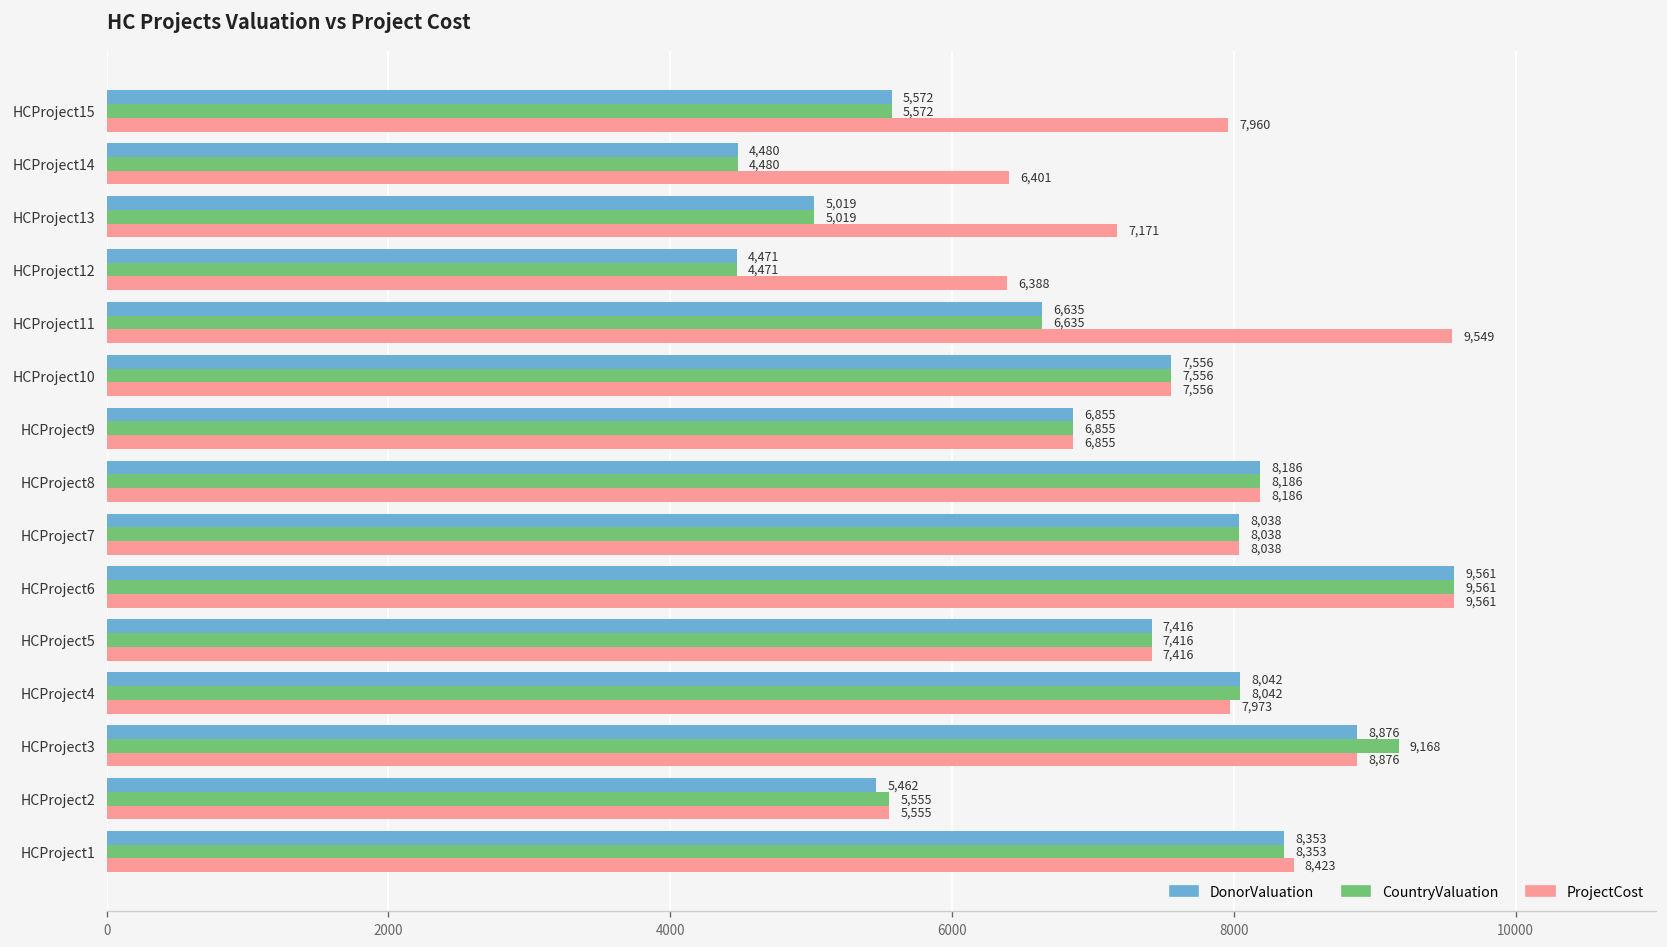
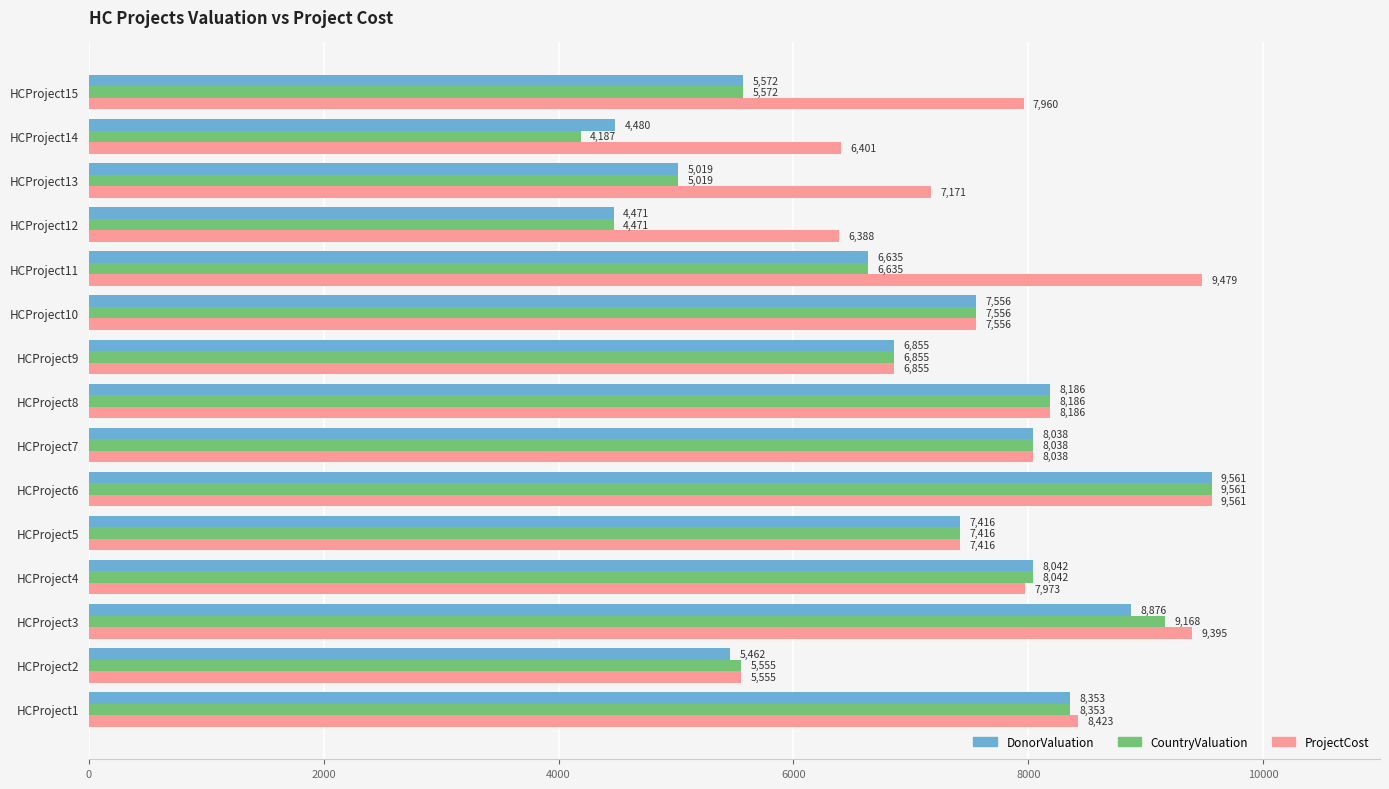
  {
    "DonorValuation": {
      "HCProject15": "5,572",
      "HCProject14": "4,480",
      "HCProject13": "5,019",
      "HCProject12": "4,471",
      "HCProject11": "6,635",
      "HCProject10": "7,556",
      "HCProject9": "6,855",
      "HCProject8": "8,186",
      "HCProject7": "8,038",
      "HCProject6": "9,561",
      "HCProject5": "7,416",
      "HCProject4": "8,042",
      "HCProject3": "8,876",
      "HCProject2": "5,462",
      "HCProject1": "8,353"
    },
    "CountryValuation": {
      "HCProject15": "5,572",
-     "HCProject14": "4,480",
+     "HCProject14": "4,187",
      "HCProject13": "5,019",
      "HCProject12": "4,471",
      "HCProject11": "6,635",
      "HCProject10": "7,556",
      "HCProject9": "6,855",
      "HCProject8": "8,186",
      "HCProject7": "8,038",
      "HCProject6": "9,561",
      "HCProject5": "7,416",
      "HCProject4": "8,042",
      "HCProject3": "9,168",
      "HCProject2": "5,555",
      "HCProject1": "8,353"
    },
    "ProjectCost": {
      "HCProject15": "7,960",
      "HCProject14": "6,401",
      "HCProject13": "7,171",
      "HCProject12": "6,388",
-     "HCProject11": "9,549",
+     "HCProject11": "9,479",
      "HCProject10": "7,556",
      "HCProject9": "6,855",
      "HCProject8": "8,186",
      "HCProject7": "8,038",
      "HCProject6": "9,561",
      "HCProject5": "7,416",
      "HCProject4": "7,973",
-     "HCProject3": "8,876",
+     "HCProject3": "9,395",
      "HCProject2": "5,555",
      "HCProject1": "8,423"
    }
  }
